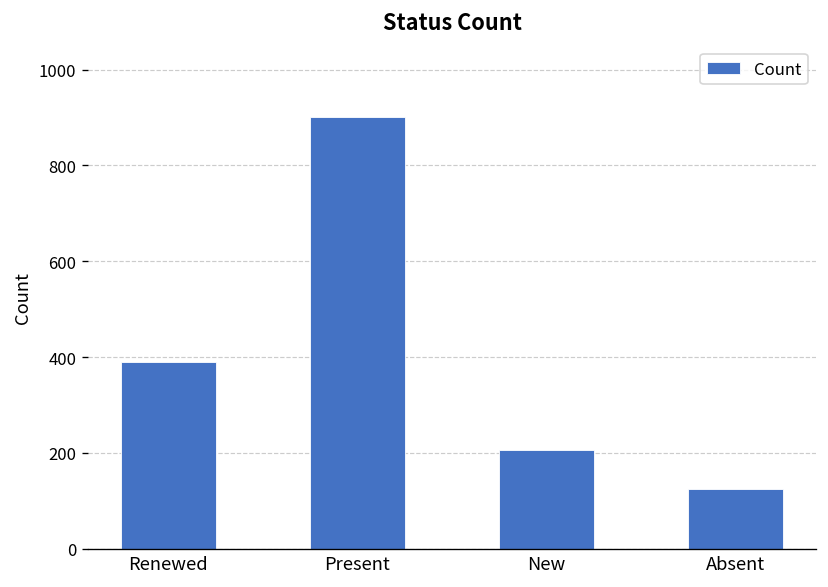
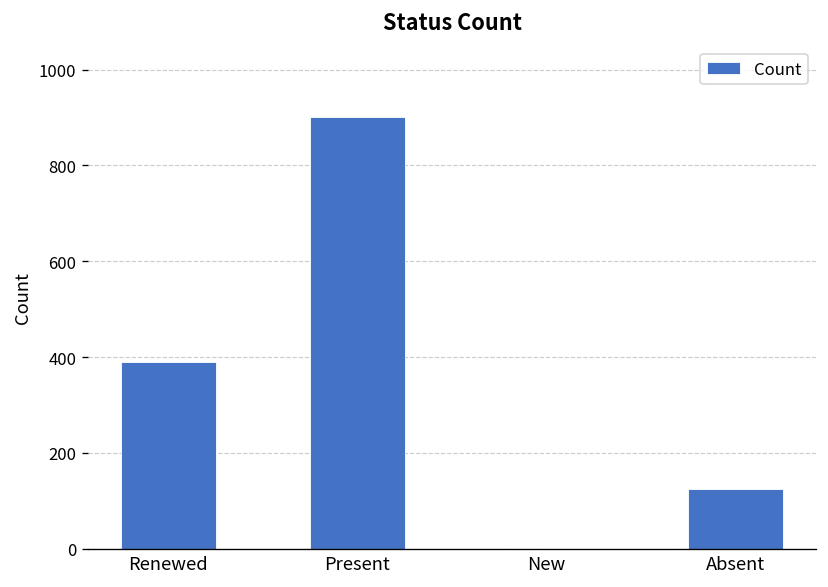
  {
    "Renewed": 390,
    "Present": 900,
-   "New": 210,
+   "New": 0,
    "Absent": 120
  }
